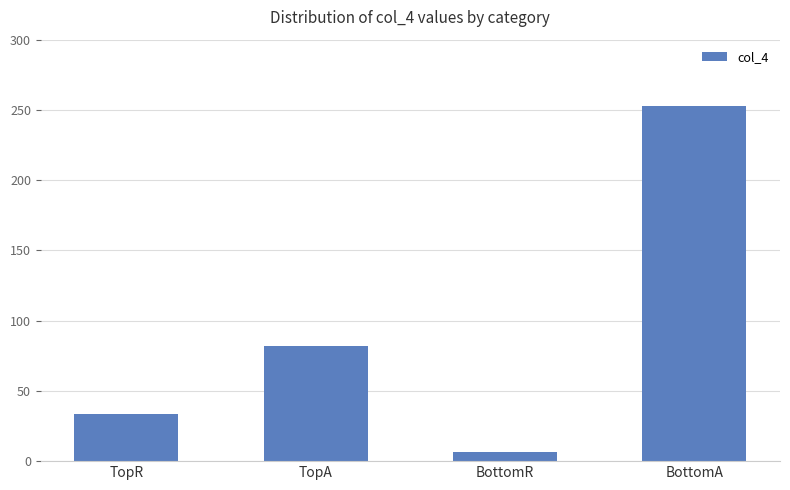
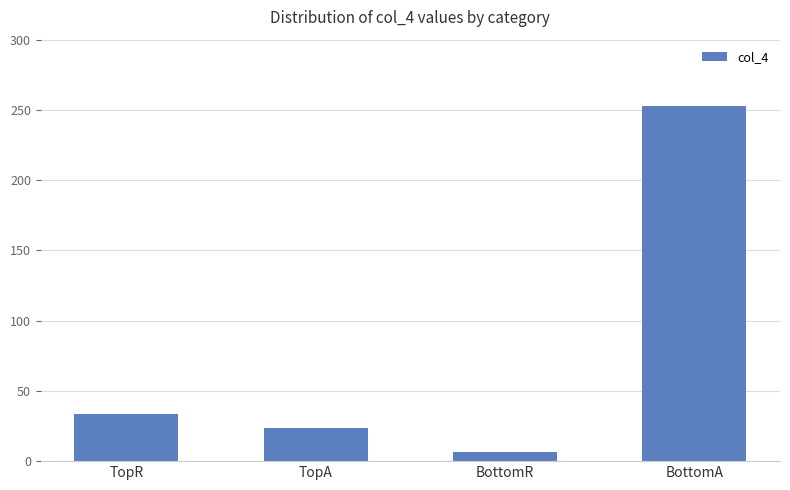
  {
    "TopR": 34,
-   "TopA": 82,
+   "TopA": 24,
    "BottomR": 6,
    "BottomA": 253
  }
